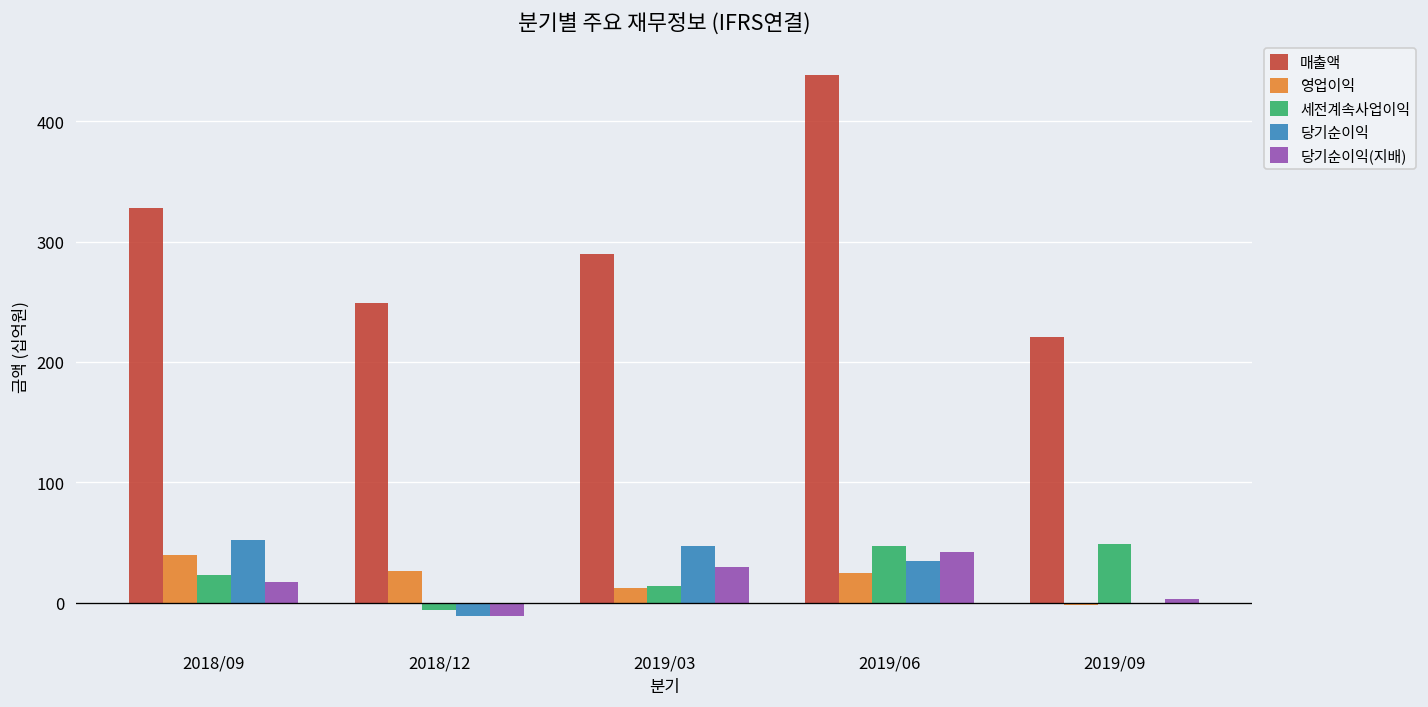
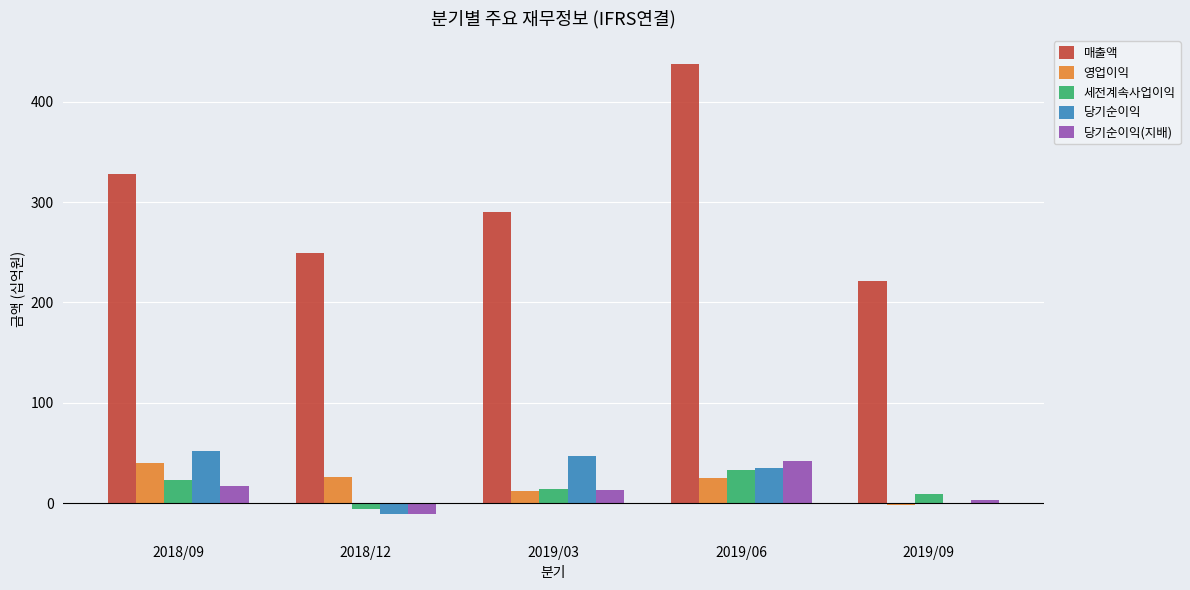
  {
    "매출액": {
      "2018/09": 328,
      "2018/12": 249,
      "2019/03": 290,
      "2019/06": 438,
      "2019/09": 221
    },
    "영업이익": {
      "2018/09": 40,
      "2018/12": 26,
      "2019/03": 12,
      "2019/06": 25
    },
    "세전계속사업이익": {
      "2018/09": 23,
      "2018/12": -6,
      "2019/03": 14,
-     "2019/06": 47,
-     "2019/09": 49
+     "2019/06": 33,
+     "2019/09": 9
    },
    "당기순이익": {
      "2018/09": 52,
      "2018/12": -11,
      "2019/03": 47,
      "2019/06": 35,
      "2019/09": 0
    },
    "당기순이익(지배)": {
      "2018/09": 17,
      "2018/12": -11,
-     "2019/03": 30,
+     "2019/03": 13,
      "2019/06": 42,
      "2019/09": 3
    }
  }
